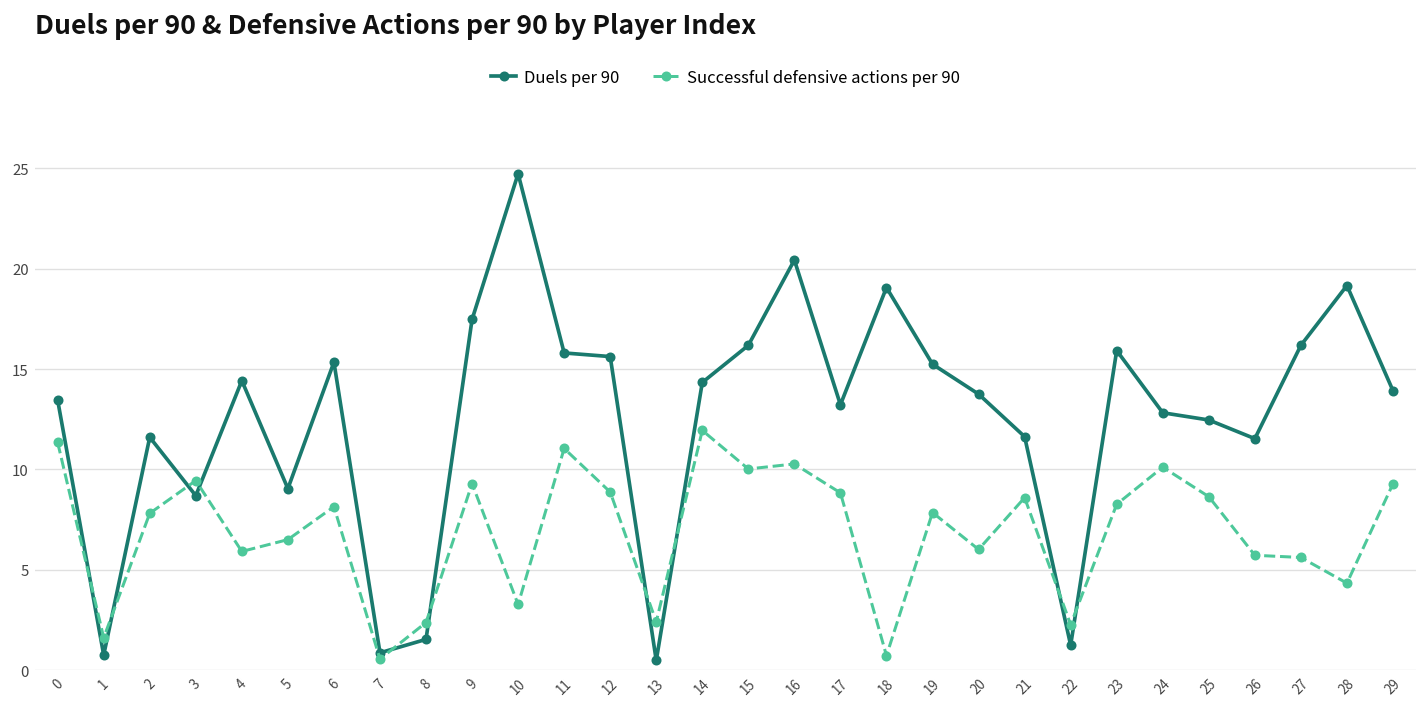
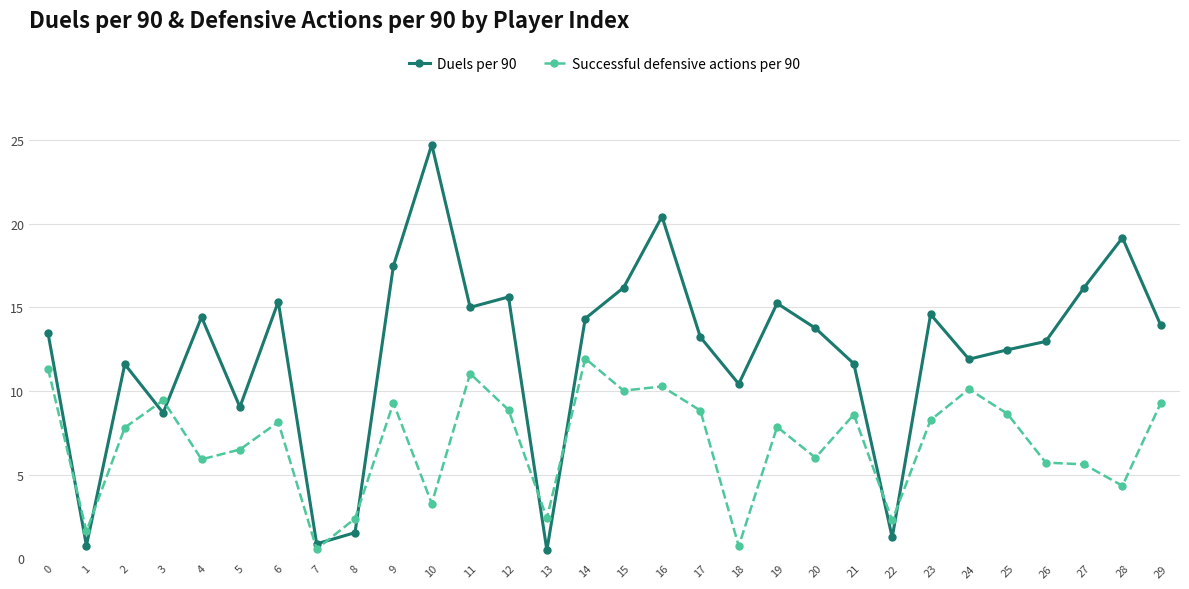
  {
    "Duels per 90": {
      "0": 13.5,
      "1": 0.8,
      "2": 11.6,
      "3": 8.7,
      "4": 14.4,
      "5": 9.0,
      "6": 15.3,
      "7": 0.9,
      "8": 1.5,
      "9": 17.5,
      "10": 24.7,
-     "11": 15.8,
+     "11": 15.0,
      "12": 15.6,
      "13": 0.5,
      "14": 14.3,
      "15": 16.2,
      "16": 20.4,
      "17": 13.2,
-     "18": 19.1,
+     "18": 10.4,
      "19": 15.2,
      "20": 13.8,
      "21": 11.6,
      "22": 1.2,
-     "23": 15.9,
-     "24": 12.8,
+     "23": 14.6,
+     "24": 11.9,
      "25": 12.5,
-     "26": 11.5,
+     "26": 13.0,
      "27": 16.2,
      "28": 19.2,
      "29": 13.9
    },
    "Successful defensive actions per 90": {
      "0": 11.3,
      "1": 1.6,
      "2": 7.8,
      "3": 9.4,
      "4": 5.9,
      "5": 6.5,
      "6": 8.1,
      "7": 0.6,
      "8": 2.4,
      "9": 9.3,
      "10": 3.3,
      "11": 11.0,
      "12": 8.9,
      "13": 2.4,
      "14": 11.9,
      "15": 10.0,
      "16": 10.3,
      "17": 8.8,
      "18": 0.7,
      "19": 7.9,
      "20": 6.0,
      "21": 8.6,
      "22": 2.3,
      "23": 8.3,
      "24": 10.1,
      "25": 8.6,
      "26": 5.7,
      "27": 5.6,
      "28": 4.3,
      "29": 9.3
    }
  }
